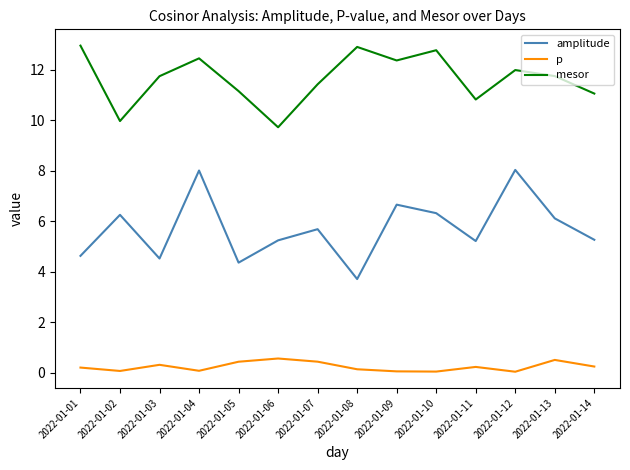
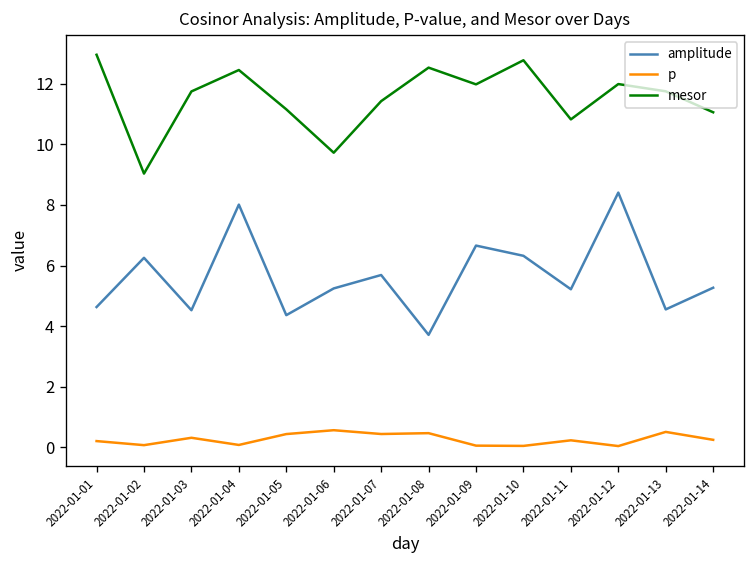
  {
    "amplitude": {
      "2022-01-01": 4.6,
      "2022-01-02": 6.3,
      "2022-01-03": 4.5,
      "2022-01-04": 8.0,
      "2022-01-05": 4.4,
      "2022-01-06": 5.2,
      "2022-01-07": 5.7,
      "2022-01-08": 3.7,
      "2022-01-09": 6.7,
      "2022-01-10": 6.3,
      "2022-01-11": 5.2,
-     "2022-01-12": 8.0,
-     "2022-01-13": 6.1,
+     "2022-01-12": 8.4,
+     "2022-01-13": 4.6,
      "2022-01-14": 5.3
    },
    "p": {
      "2022-01-01": 0.2,
      "2022-01-02": 0.1,
      "2022-01-03": 0.3,
      "2022-01-04": 0.1,
      "2022-01-05": 0.4,
      "2022-01-06": 0.6,
      "2022-01-07": 0.4,
-     "2022-01-08": 0.1,
+     "2022-01-08": 0.5,
      "2022-01-09": 0.1,
      "2022-01-10": 0.1,
      "2022-01-11": 0.2,
      "2022-01-12": 0.0,
      "2022-01-13": 0.5,
      "2022-01-14": 0.3
    },
    "mesor": {
      "2022-01-01": 13.0,
-     "2022-01-02": 10.0,
+     "2022-01-02": 9.0,
      "2022-01-03": 11.7,
      "2022-01-04": 12.4,
      "2022-01-05": 11.2,
      "2022-01-06": 9.7,
      "2022-01-07": 11.4,
-     "2022-01-08": 12.9,
-     "2022-01-09": 12.4,
+     "2022-01-08": 12.5,
+     "2022-01-09": 12.0,
      "2022-01-10": 12.8,
      "2022-01-11": 10.8,
      "2022-01-12": 12.0,
      "2022-01-14": 11.1
    }
  }
